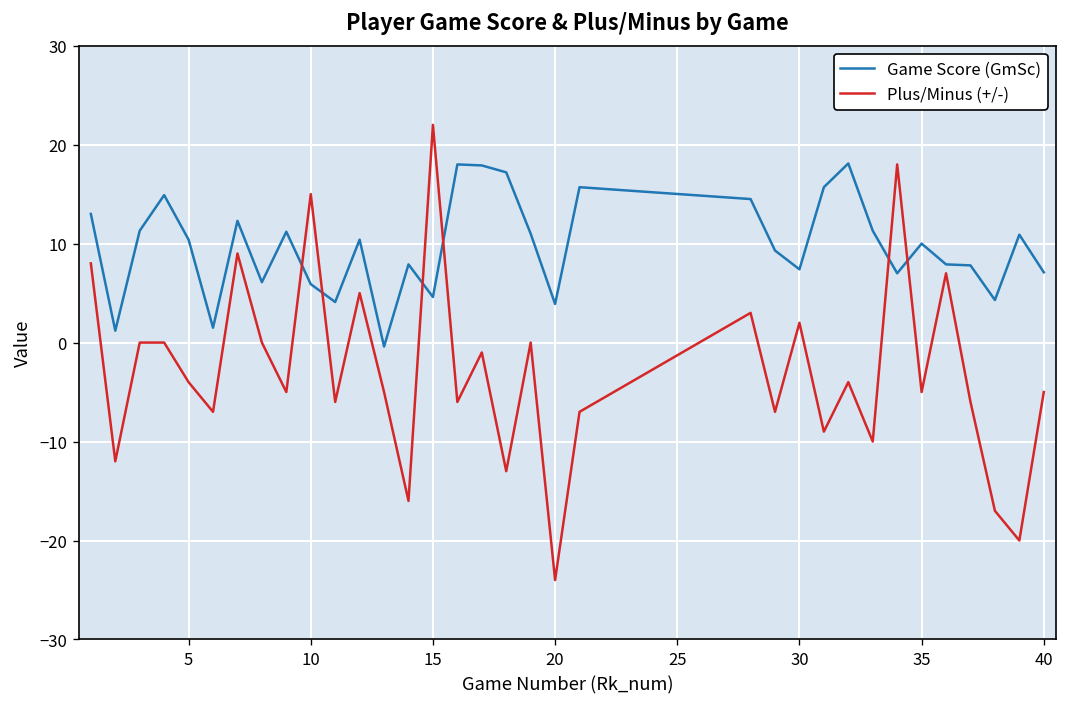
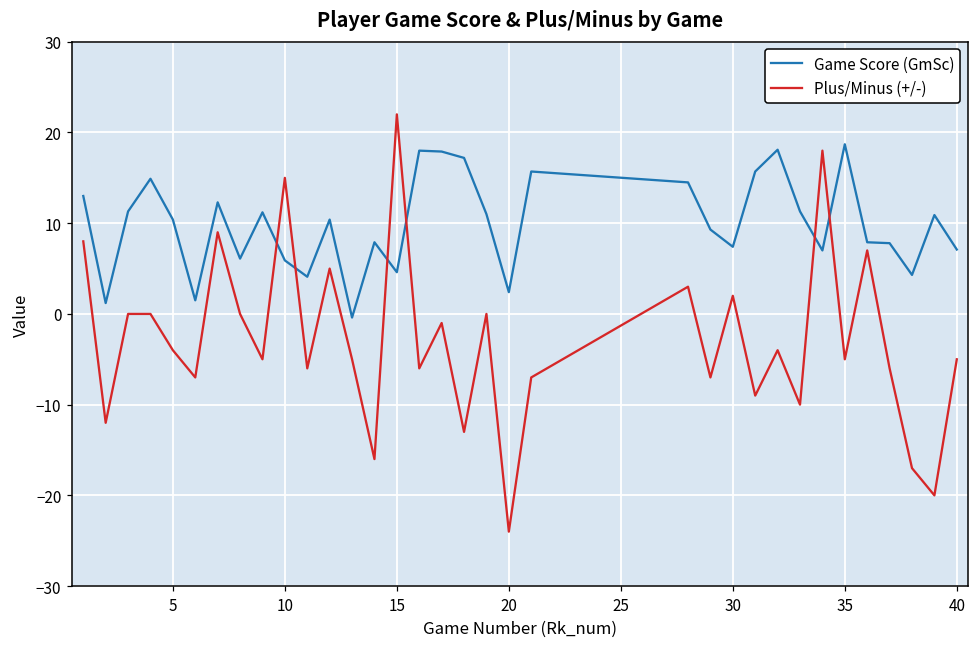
  {
    "Game Score (GmSc)": {
      "5": 10,
      "10": 6,
      "15": 5,
-     "20": 4,
+     "20": 2,
      "30": 7,
-     "35": 10,
+     "35": 19,
      "40": 7
    },
    "Plus/Minus (+/-)": {
      "5": -4,
      "10": 15,
      "15": 22,
      "20": -24,
      "30": 2,
      "35": -5,
      "40": -5
    }
  }
